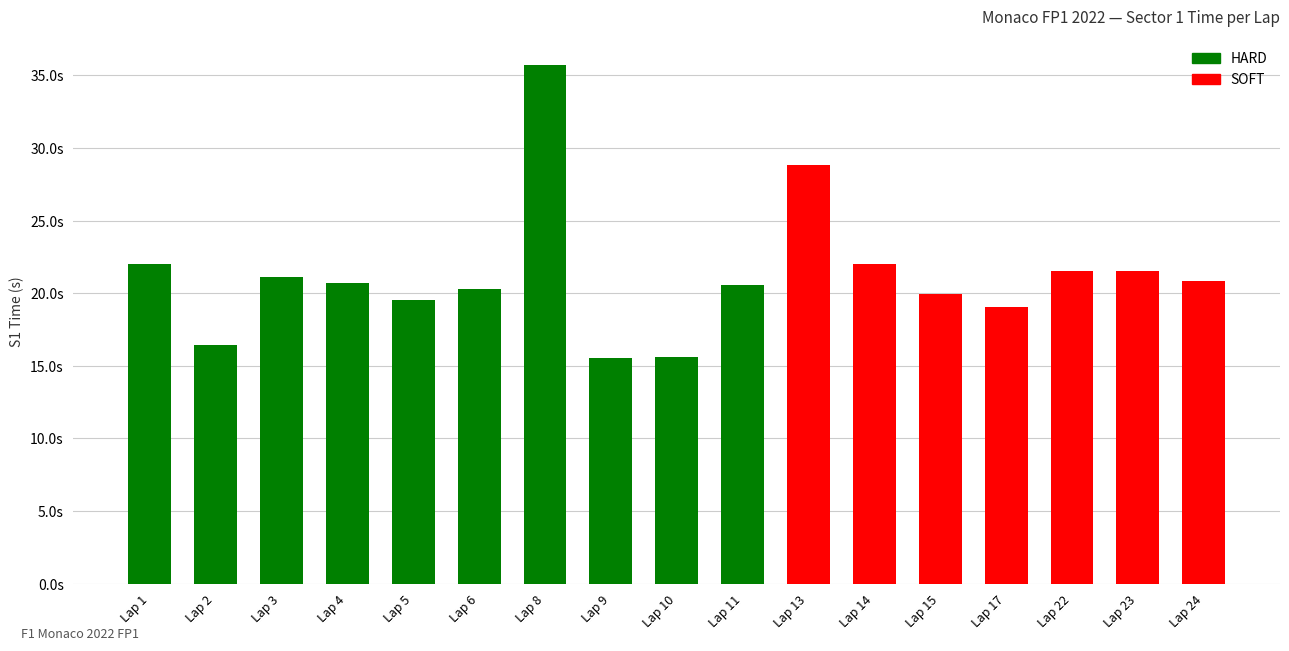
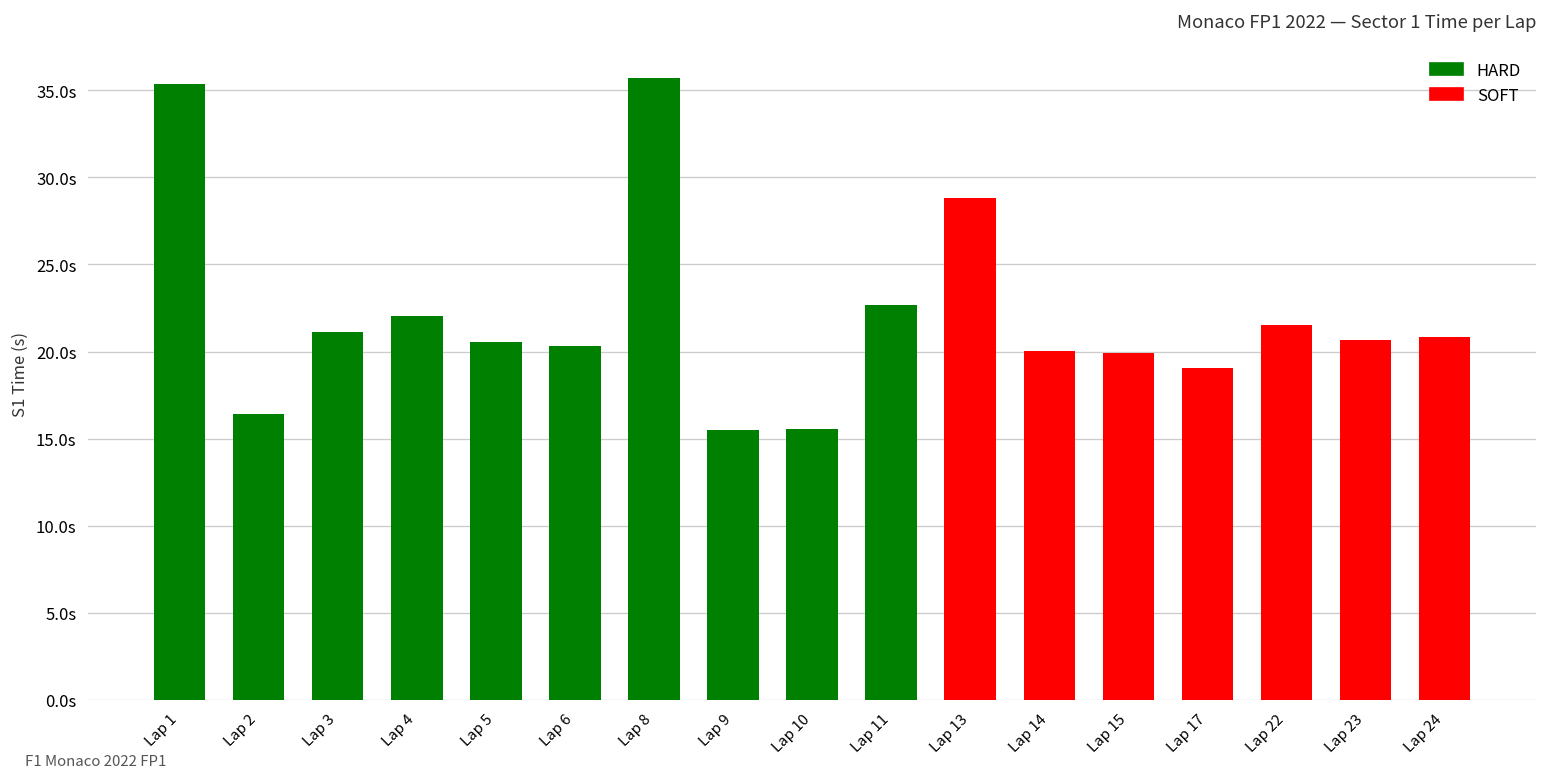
  {
-   "Lap 1": "22.0s",
+   "Lap 1": "35.3s",
    "Lap 2": "16.4s",
    "Lap 3": "21.1s",
-   "Lap 4": "20.7s",
-   "Lap 5": "19.6s",
+   "Lap 4": "22.0s",
+   "Lap 5": "20.5s",
    "Lap 6": "20.3s",
    "Lap 8": "35.7s",
    "Lap 9": "15.5s",
    "Lap 10": "15.6s",
-   "Lap 11": "20.5s",
+   "Lap 11": "22.7s",
    "Lap 13": "28.8s",
-   "Lap 14": "22.0s",
+   "Lap 14": "20.1s",
    "Lap 15": "19.9s",
    "Lap 17": "19.1s",
    "Lap 22": "21.5s",
-   "Lap 23": "21.5s",
+   "Lap 23": "20.7s",
    "Lap 24": "20.8s"
  }
